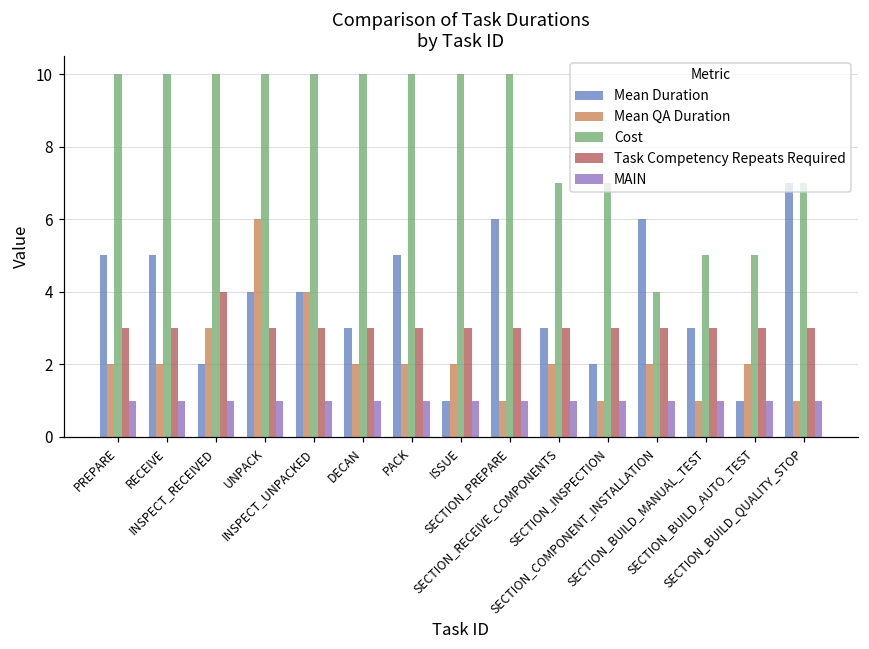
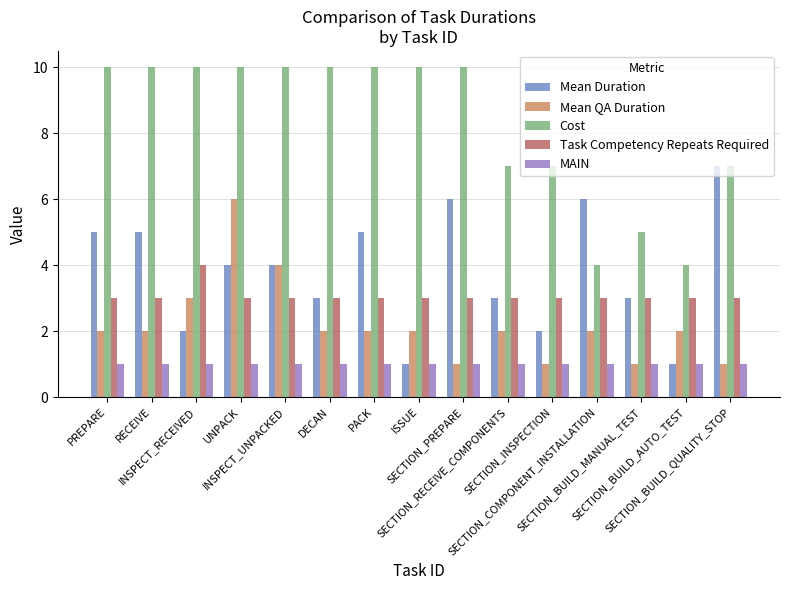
  {
    "Cost": {
      "PREPARE": 10,
      "RECEIVE": 10,
      "INSPECT_RECEIVED": 10,
      "UNPACK": 10,
      "INSPECT_UNPACKED": 10,
      "DECAN": 10,
      "PACK": 10,
      "ISSUE": 10,
      "SECTION_PREPARE": 10,
      "SECTION_RECEIVE_COMPONENTS": 7,
      "SECTION_COMPONENT_INSTALLATION": 4,
      "SECTION_BUILD_MANUAL_TEST": 5,
-     "SECTION_BUILD_AUTO_TEST": 5
+     "SECTION_BUILD_AUTO_TEST": 4
    }
  }
